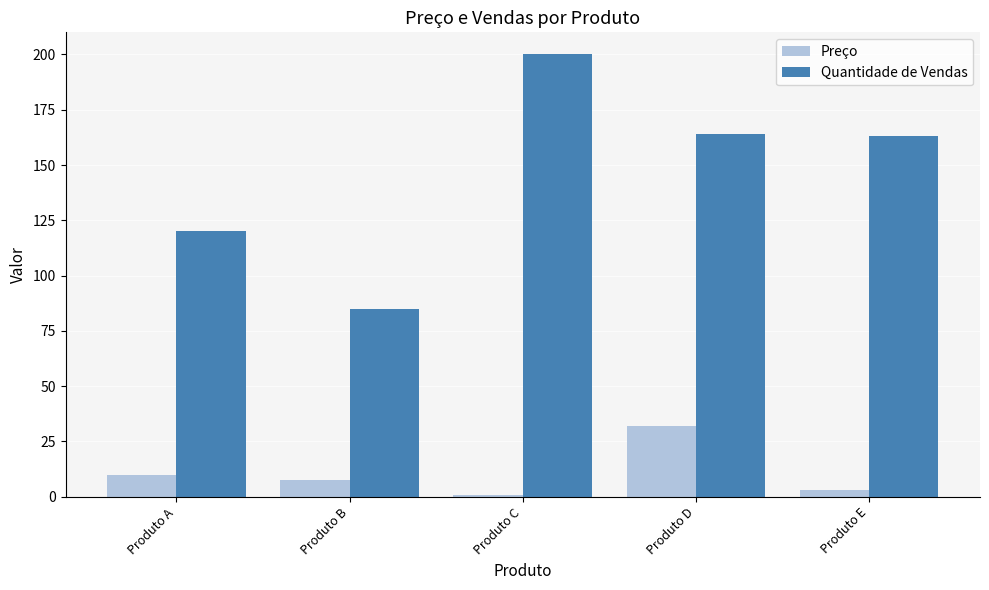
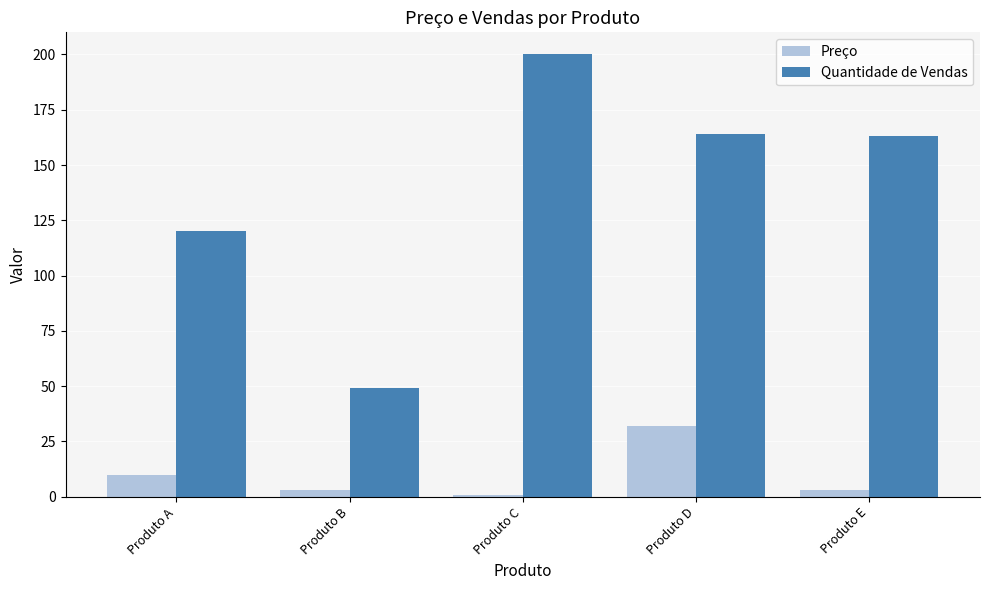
  {
    "Preço": {
      "Produto A": 10,
-     "Produto B": 8,
+     "Produto B": 3,
      "Produto D": 32,
      "Produto E": 3
    },
    "Quantidade de Vendas": {
      "Produto A": 120,
-     "Produto B": 85,
+     "Produto B": 49,
      "Produto C": 200,
      "Produto D": 164,
      "Produto E": 163
    }
  }
